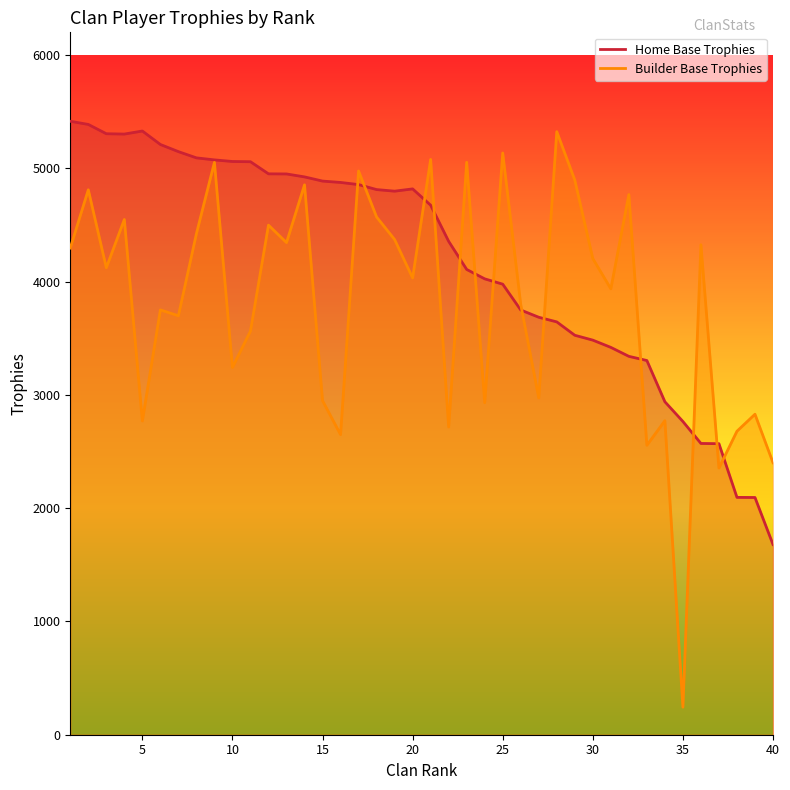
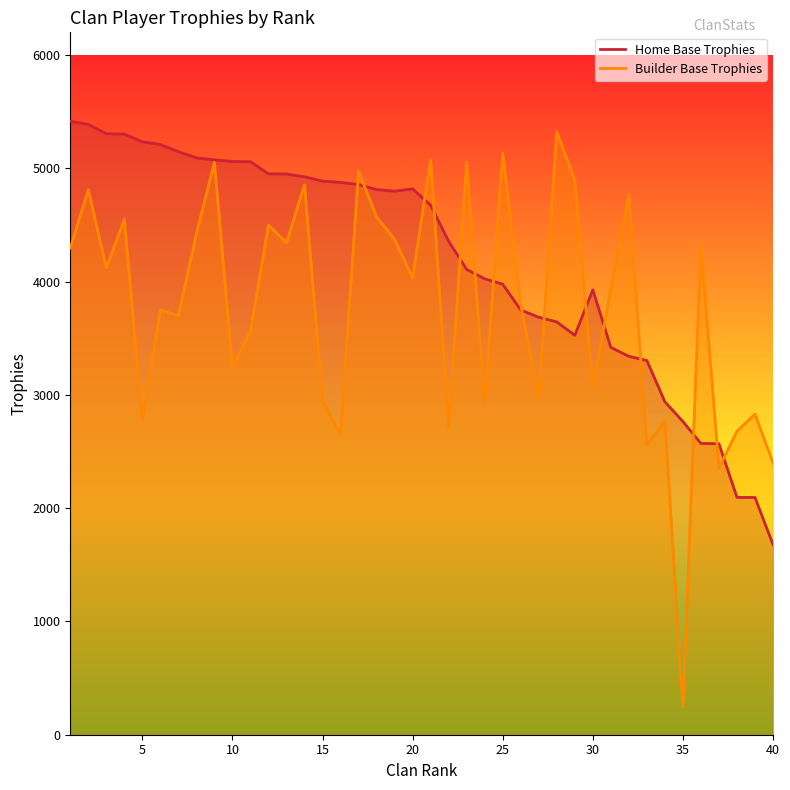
  {
    "Home Base Trophies": {
-     "5": 5330,
+     "5": 5230,
      "10": 5060,
      "15": 4890,
      "20": 4820,
      "25": 3980,
-     "30": 3480,
+     "30": 3930,
      "35": 2770,
      "40": 1680
    },
    "Builder Base Trophies": {
      "5": 2770,
      "10": 3240,
      "15": 2950,
      "20": 4030,
      "25": 5140,
-     "30": 4200,
+     "30": 3060,
      "35": 240,
      "40": 2400
    }
  }
